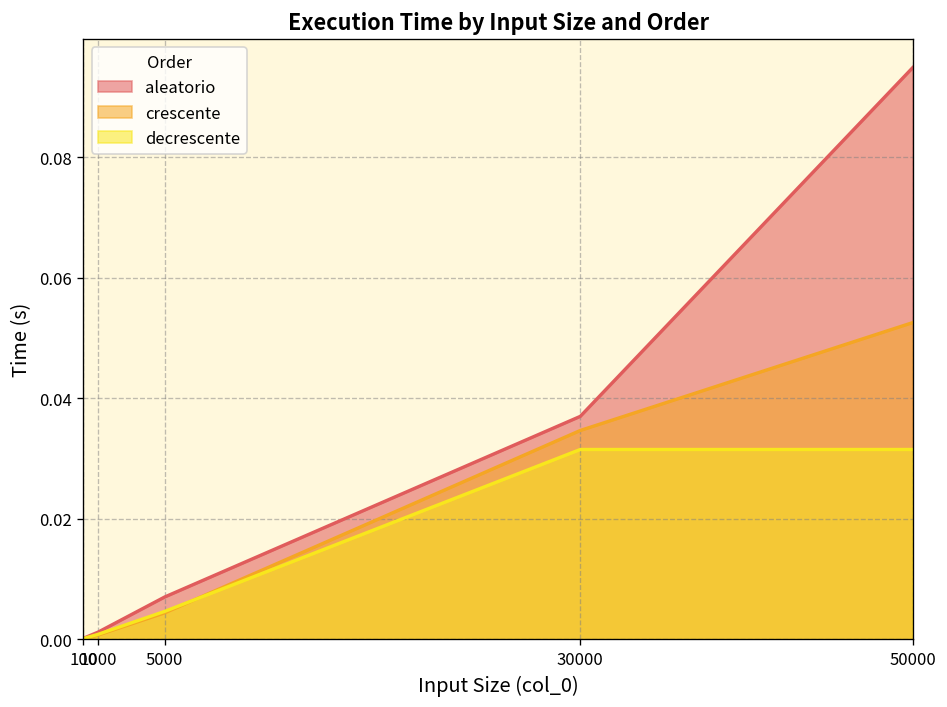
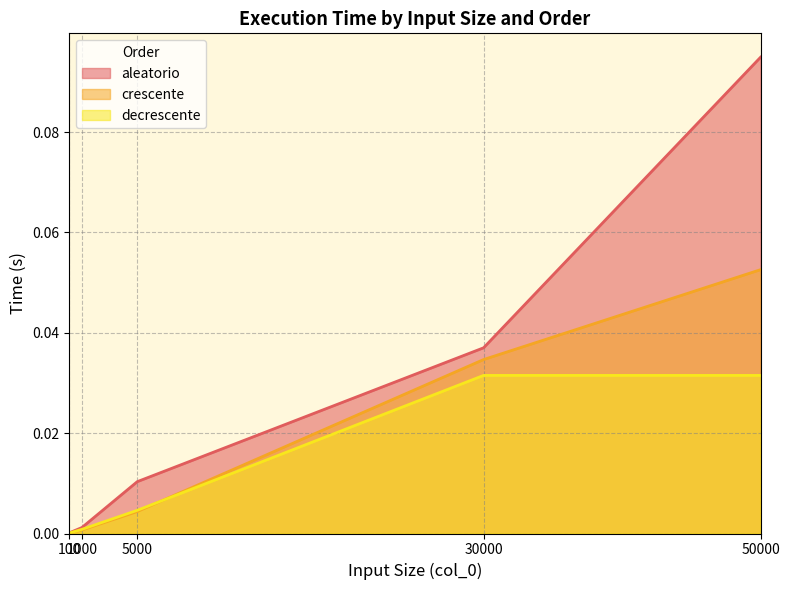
  {
    "aleatorio": {
-     "5000": 0.007,
+     "5000": 0.010,
      "30000": 0.037,
      "50000": 0.095
    }
  }
